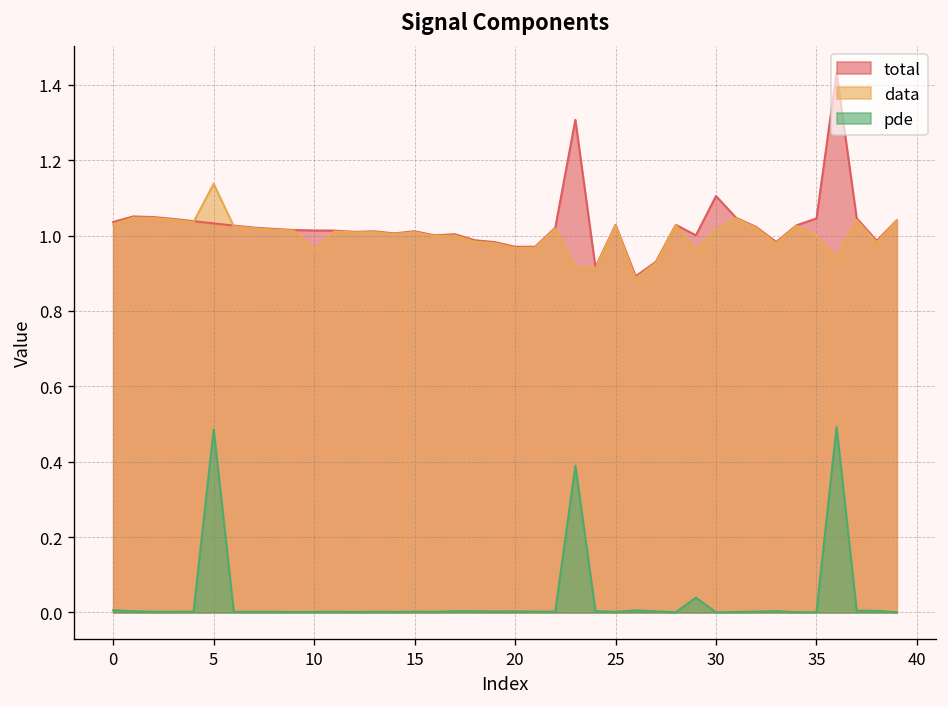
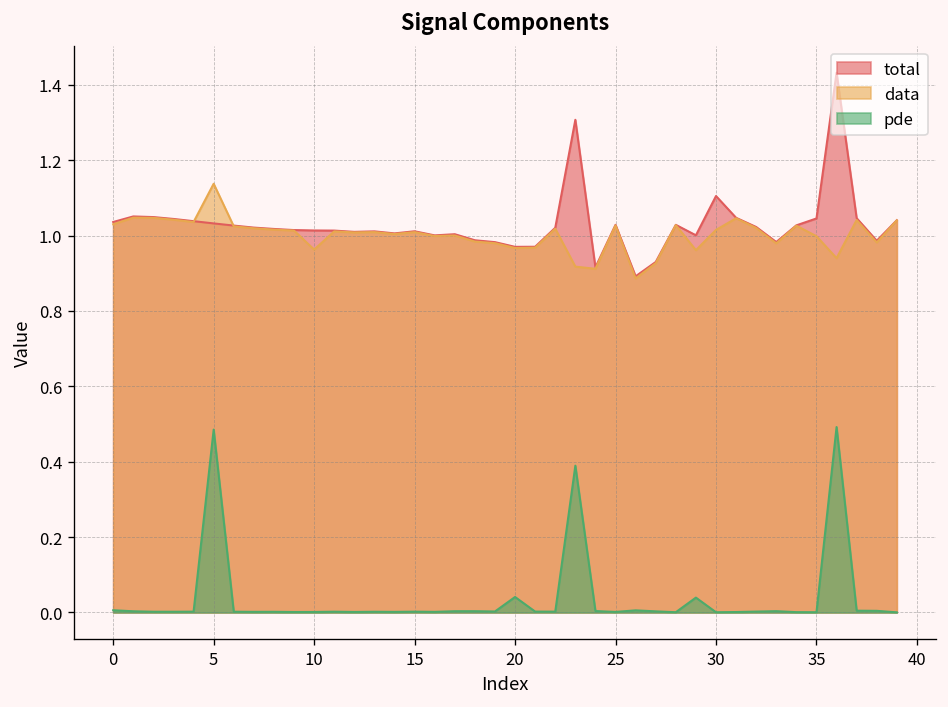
  {
    "total": {
      "5": 1.03,
      "10": 1.01,
      "30": 1.10,
      "35": 1.05
    },
    "data": {
      "5": 1.14,
      "10": 0.96,
      "30": 1.02,
      "35": 1.00
    },
    "pde": {
      "0": 0.01,
      "5": 0.49,
      "10": 0.00,
      "15": 0.00,
-     "20": 0.00,
+     "20": 0.04,
      "25": 0.00,
      "30": 0.00,
      "35": 0.00
    }
  }
